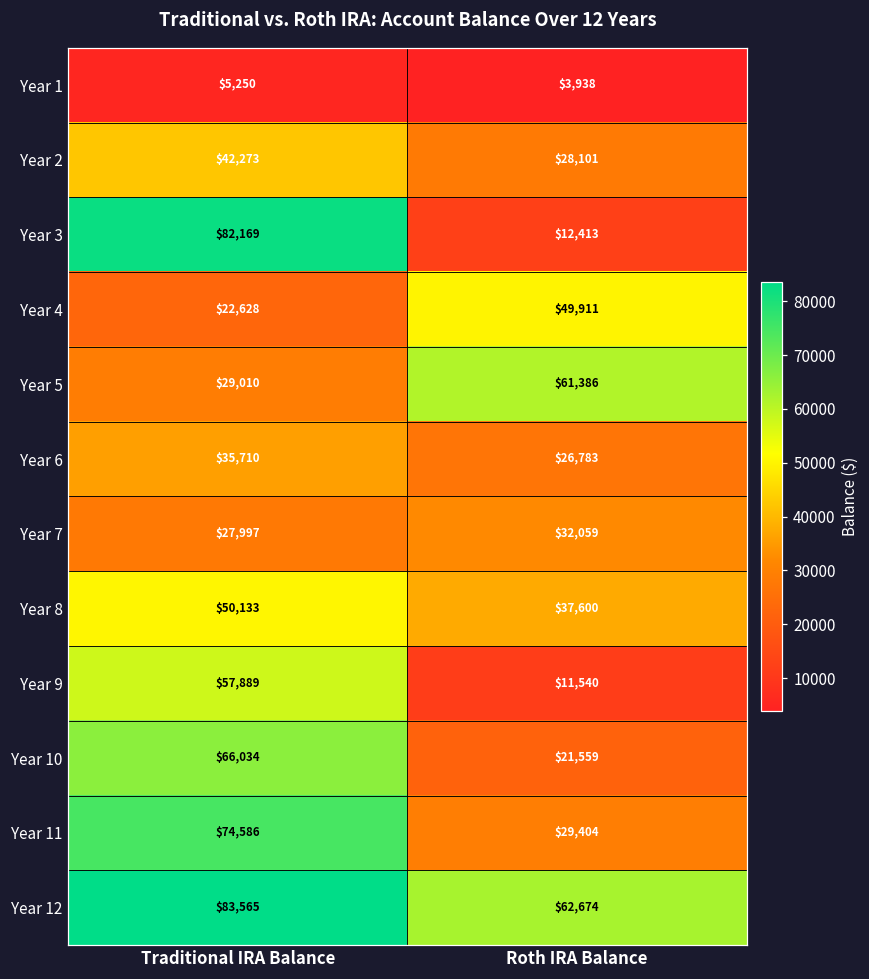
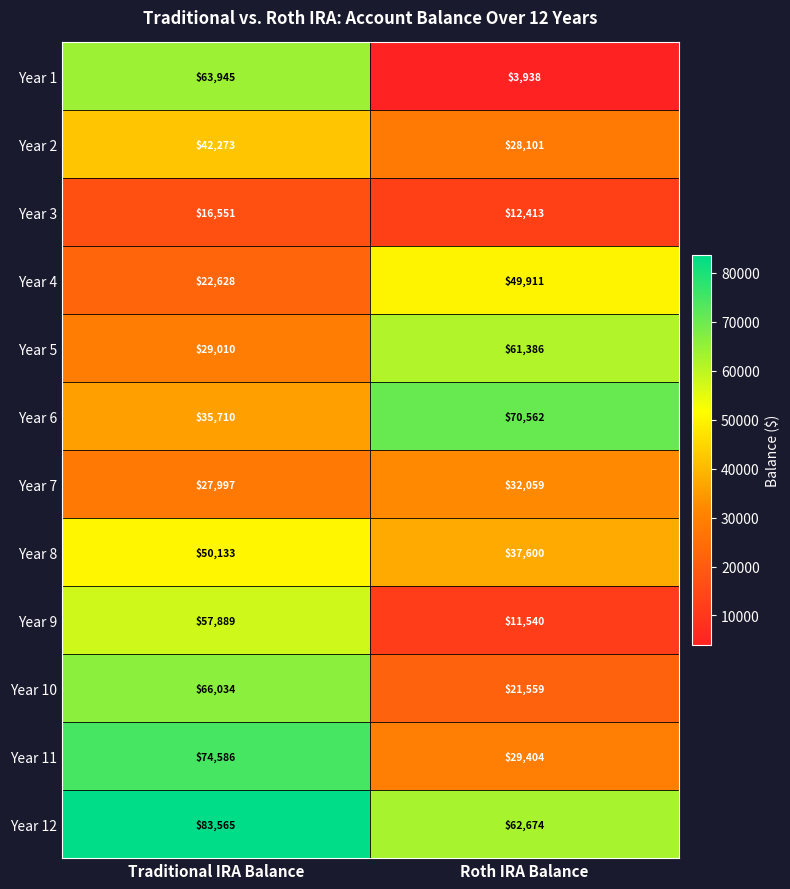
  {
    "Year 1": {
-     "Traditional IRA Balance": "$5,250",
+     "Traditional IRA Balance": "$63,945",
      "Roth IRA Balance": "$3,938"
    },
    "Year 2": {
      "Traditional IRA Balance": "$42,273",
      "Roth IRA Balance": "$28,101"
    },
    "Year 3": {
-     "Traditional IRA Balance": "$82,169",
+     "Traditional IRA Balance": "$16,551",
      "Roth IRA Balance": "$12,413"
    },
    "Year 4": {
      "Traditional IRA Balance": "$22,628",
      "Roth IRA Balance": "$49,911"
    },
    "Year 5": {
      "Traditional IRA Balance": "$29,010",
      "Roth IRA Balance": "$61,386"
    },
    "Year 6": {
      "Traditional IRA Balance": "$35,710",
-     "Roth IRA Balance": "$26,783"
+     "Roth IRA Balance": "$70,562"
    },
    "Year 7": {
      "Traditional IRA Balance": "$27,997",
      "Roth IRA Balance": "$32,059"
    },
    "Year 8": {
      "Traditional IRA Balance": "$50,133",
      "Roth IRA Balance": "$37,600"
    },
    "Year 9": {
      "Traditional IRA Balance": "$57,889",
      "Roth IRA Balance": "$11,540"
    },
    "Year 10": {
      "Traditional IRA Balance": "$66,034",
      "Roth IRA Balance": "$21,559"
    },
    "Year 11": {
      "Traditional IRA Balance": "$74,586",
      "Roth IRA Balance": "$29,404"
    },
    "Year 12": {
      "Traditional IRA Balance": "$83,565",
      "Roth IRA Balance": "$62,674"
    }
  }
